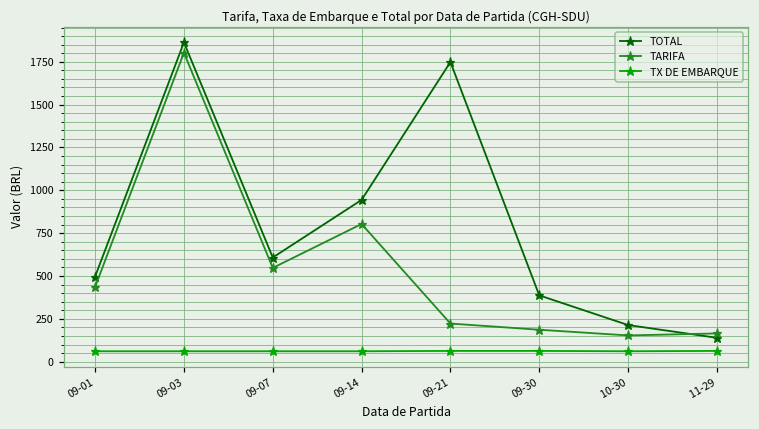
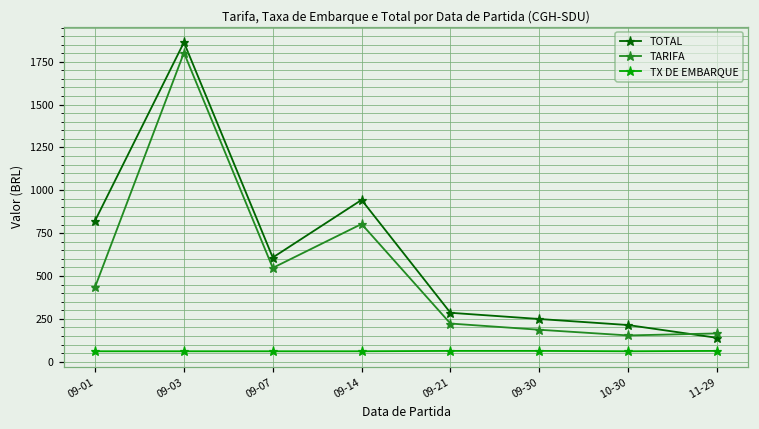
  {
    "TOTAL": {
-     "09-01": 500,
+     "09-01": 820,
      "09-03": 1860,
      "09-07": 610,
      "09-14": 940,
-     "09-21": 1750,
-     "09-30": 390,
+     "09-21": 290,
+     "09-30": 250,
      "10-30": 210,
      "11-29": 140
    }
  }
